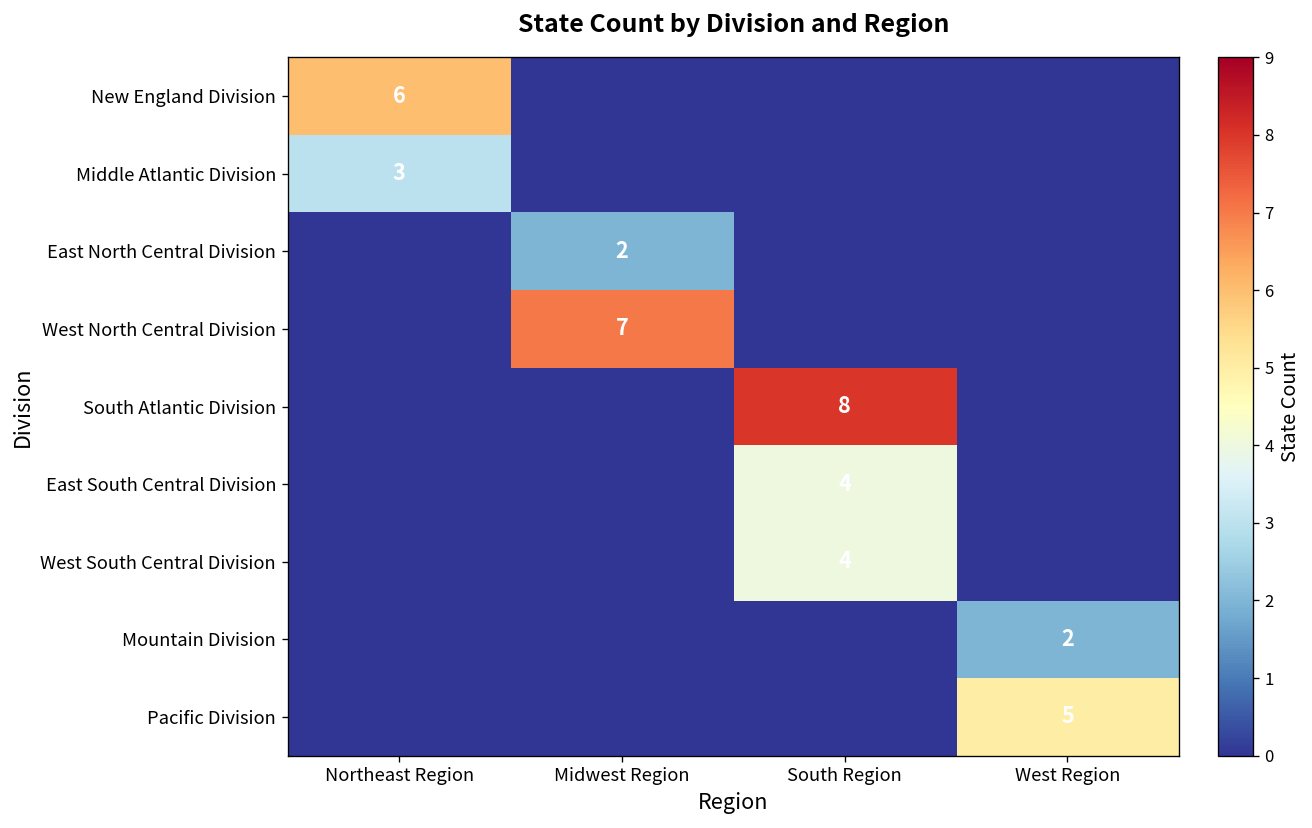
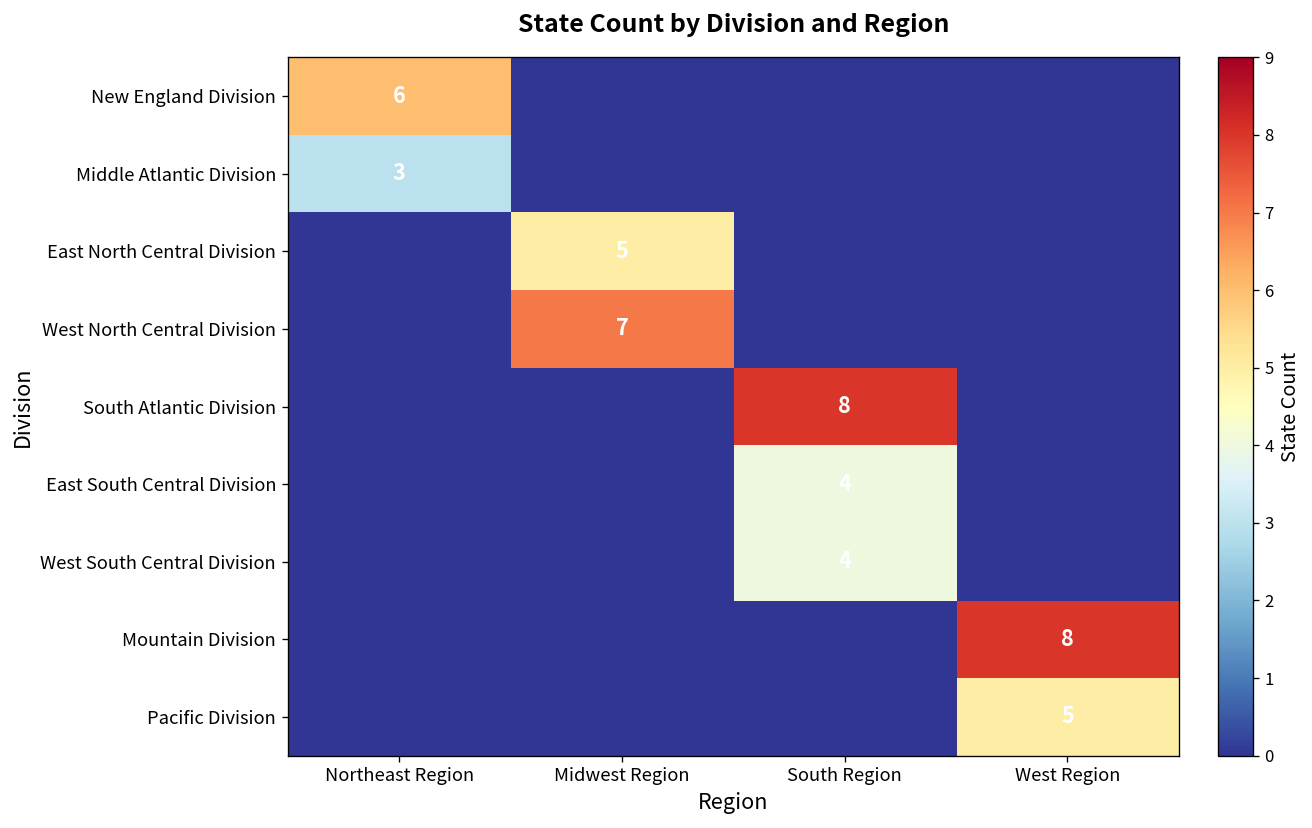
  {
    "New England Division": {
      "Northeast Region": 6
    },
    "Middle Atlantic Division": {
      "Northeast Region": 3
    },
    "East North Central Division": {
-     "Midwest Region": 2
+     "Midwest Region": 5
    },
    "West North Central Division": {
      "Midwest Region": 7
    },
    "South Atlantic Division": {
      "South Region": 8
    },
    "Mountain Division": {
-     "West Region": 2
+     "West Region": 8
    },
    "Pacific Division": {
      "West Region": 5
    }
  }
